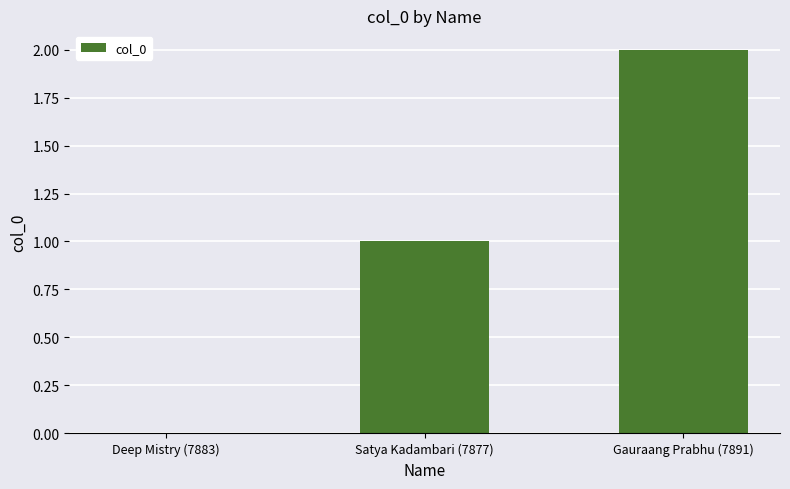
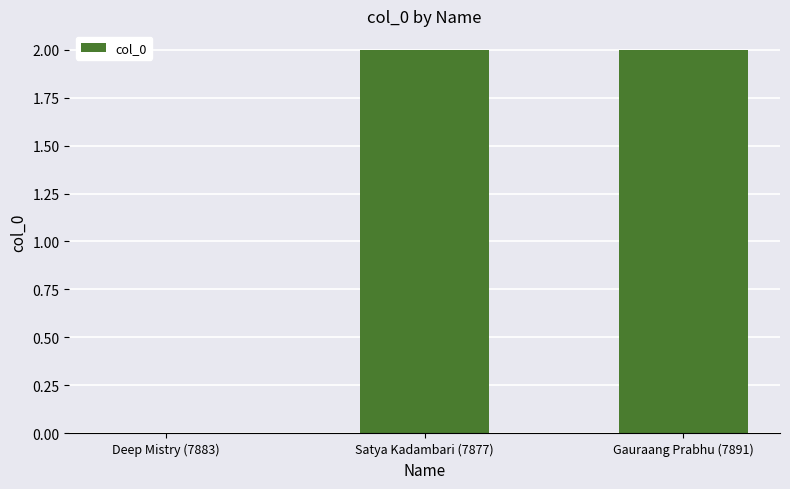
  {
    "Deep Mistry (7883)": 0,
-   "Satya Kadambari (7877)": 1,
+   "Satya Kadambari (7877)": 2,
    "Gauraang Prabhu (7891)": 2
  }
